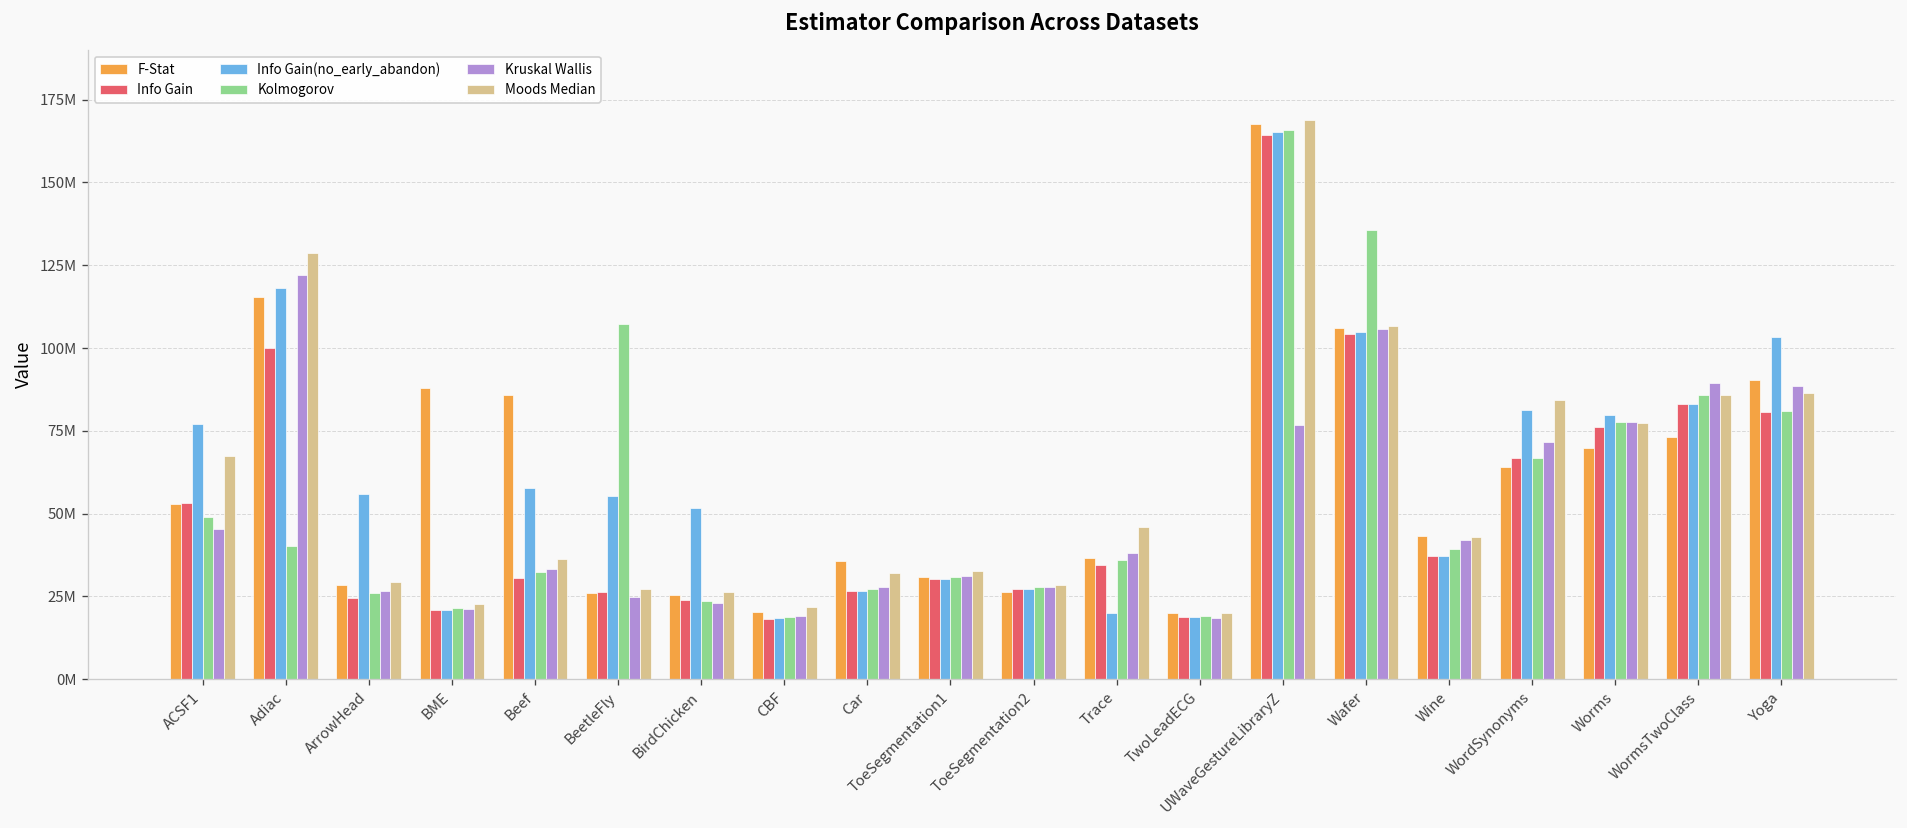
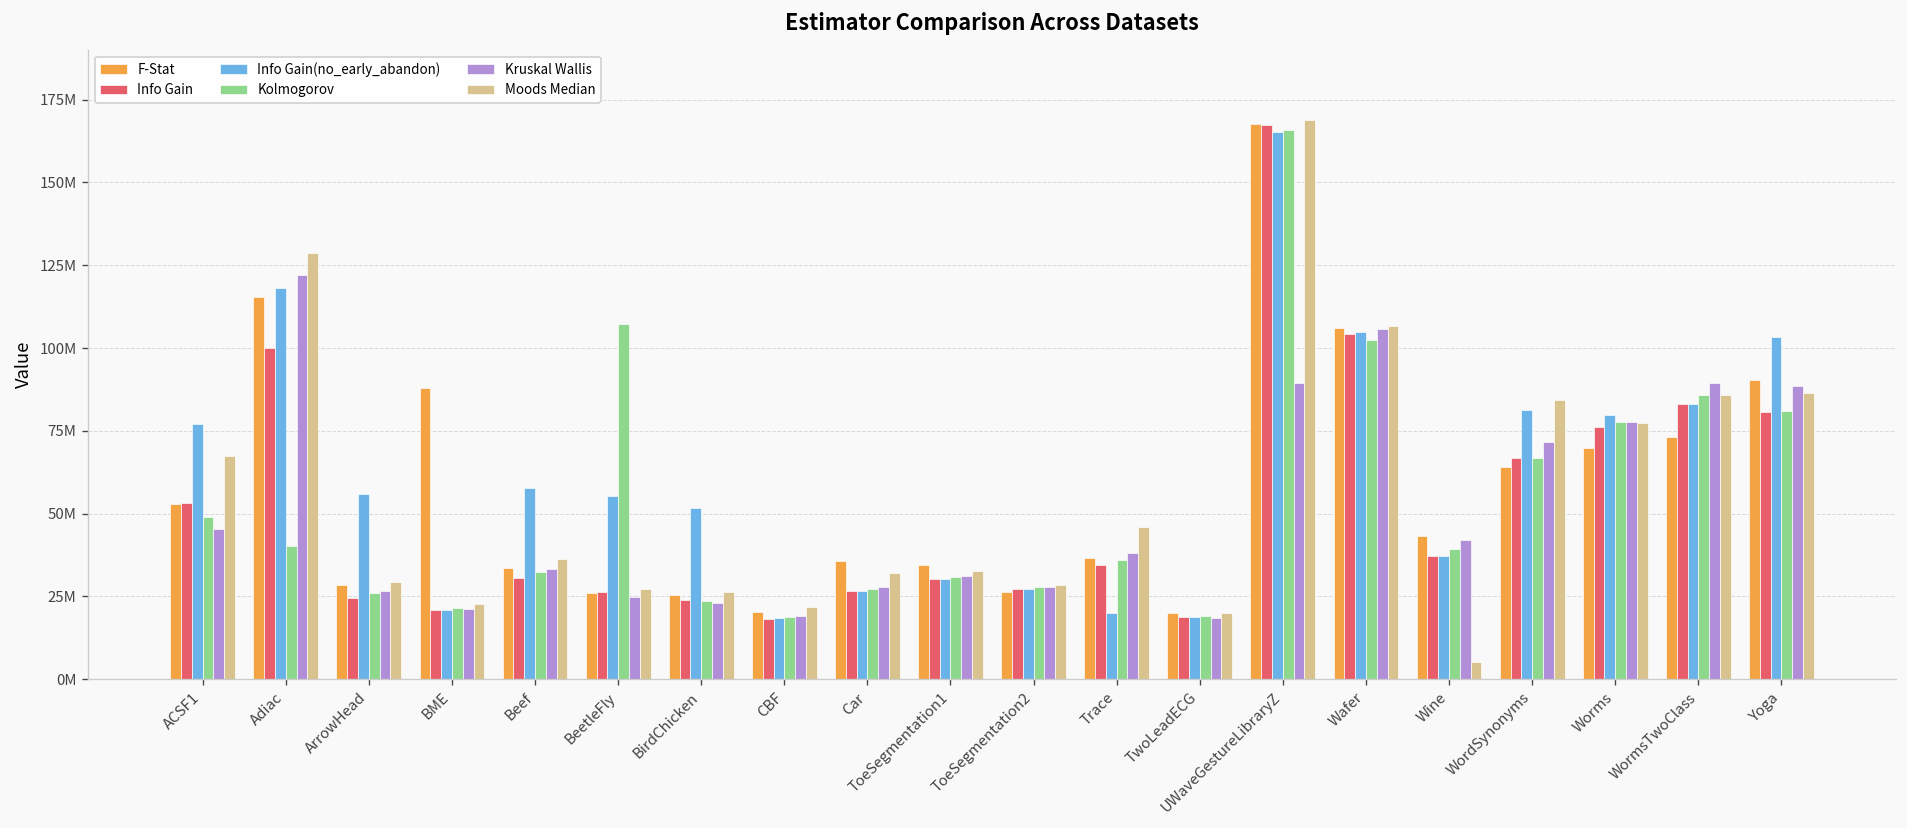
  {
    "F-Stat": {
      "ACSF1": 53000000,
      "Adiac": 115000000,
      "ArrowHead": 28000000,
      "BME": 88000000,
-     "Beef": 86000000,
+     "Beef": 34000000,
      "BeetleFly": 26000000,
      "BirdChicken": 26000000,
      "CBF": 20000000,
      "Car": 36000000,
-     "ToeSegmentation1": 31000000,
+     "ToeSegmentation1": 35000000,
      "ToeSegmentation2": 26000000,
      "Trace": 37000000,
      "TwoLeadECG": 20000000,
      "UWaveGestureLibraryZ": 168000000,
      "Wafer": 106000000,
      "Wine": 43000000,
      "WordSynonyms": 64000000,
      "Worms": 70000000,
      "WormsTwoClass": 73000000,
      "Yoga": 90000000
    },
    "Info Gain": {
      "ACSF1": 53000000,
      "Adiac": 100000000,
      "ArrowHead": 25000000,
      "BME": 21000000,
      "Beef": 31000000,
      "BeetleFly": 26000000,
      "BirdChicken": 24000000,
      "CBF": 18000000,
      "Car": 27000000,
      "ToeSegmentation1": 30000000,
      "ToeSegmentation2": 27000000,
      "Trace": 34000000,
      "TwoLeadECG": 19000000,
-     "UWaveGestureLibraryZ": 164000000,
+     "UWaveGestureLibraryZ": 167000000,
      "Wafer": 104000000,
      "Wine": 37000000,
      "WordSynonyms": 67000000,
      "Worms": 76000000,
      "WormsTwoClass": 83000000,
      "Yoga": 81000000
    },
    "Info Gain(no_early_abandon)": {
      "ACSF1": 77000000,
      "Adiac": 118000000,
      "ArrowHead": 56000000,
      "BME": 21000000,
      "Beef": 58000000,
      "BeetleFly": 55000000,
      "BirdChicken": 52000000,
      "CBF": 18000000,
      "Car": 27000000,
      "ToeSegmentation1": 30000000,
      "ToeSegmentation2": 27000000,
      "Trace": 20000000,
      "TwoLeadECG": 19000000,
      "UWaveGestureLibraryZ": 165000000,
      "Wafer": 105000000,
      "Wine": 37000000,
      "WordSynonyms": 81000000,
      "Worms": 80000000,
      "WormsTwoClass": 83000000,
      "Yoga": 103000000
    },
    "Kolmogorov": {
      "ACSF1": 49000000,
      "Adiac": 40000000,
      "ArrowHead": 26000000,
      "BME": 22000000,
      "Beef": 32000000,
      "BeetleFly": 107000000,
      "BirdChicken": 24000000,
      "CBF": 19000000,
      "Car": 27000000,
      "ToeSegmentation1": 31000000,
      "ToeSegmentation2": 28000000,
      "Trace": 36000000,
      "TwoLeadECG": 19000000,
      "UWaveGestureLibraryZ": 166000000,
-     "Wafer": 136000000,
+     "Wafer": 102000000,
      "Wine": 39000000,
      "WordSynonyms": 67000000,
      "Worms": 78000000,
      "WormsTwoClass": 86000000,
      "Yoga": 81000000
    },
    "Kruskal Wallis": {
      "ACSF1": 45000000,
      "Adiac": 122000000,
      "ArrowHead": 27000000,
      "BME": 21000000,
      "Beef": 33000000,
      "BeetleFly": 25000000,
      "BirdChicken": 23000000,
      "CBF": 19000000,
      "Car": 28000000,
      "ToeSegmentation1": 31000000,
      "ToeSegmentation2": 28000000,
      "Trace": 38000000,
      "TwoLeadECG": 18000000,
-     "UWaveGestureLibraryZ": 77000000,
+     "UWaveGestureLibraryZ": 89000000,
      "Wafer": 106000000,
      "Wine": 42000000,
      "WordSynonyms": 72000000,
      "Worms": 78000000,
      "WormsTwoClass": 90000000,
      "Yoga": 89000000
    },
    "Moods Median": {
      "ACSF1": 67000000,
      "Adiac": 129000000,
      "ArrowHead": 29000000,
      "BME": 23000000,
      "Beef": 36000000,
      "BeetleFly": 27000000,
      "BirdChicken": 26000000,
      "CBF": 22000000,
      "Car": 32000000,
      "ToeSegmentation1": 33000000,
      "ToeSegmentation2": 28000000,
      "Trace": 46000000,
      "TwoLeadECG": 20000000,
      "UWaveGestureLibraryZ": 169000000,
      "Wafer": 107000000,
-     "Wine": 43000000,
+     "Wine": 5000000,
      "WordSynonyms": 84000000,
      "Worms": 77000000,
      "WormsTwoClass": 86000000,
      "Yoga": 87000000
    }
  }
